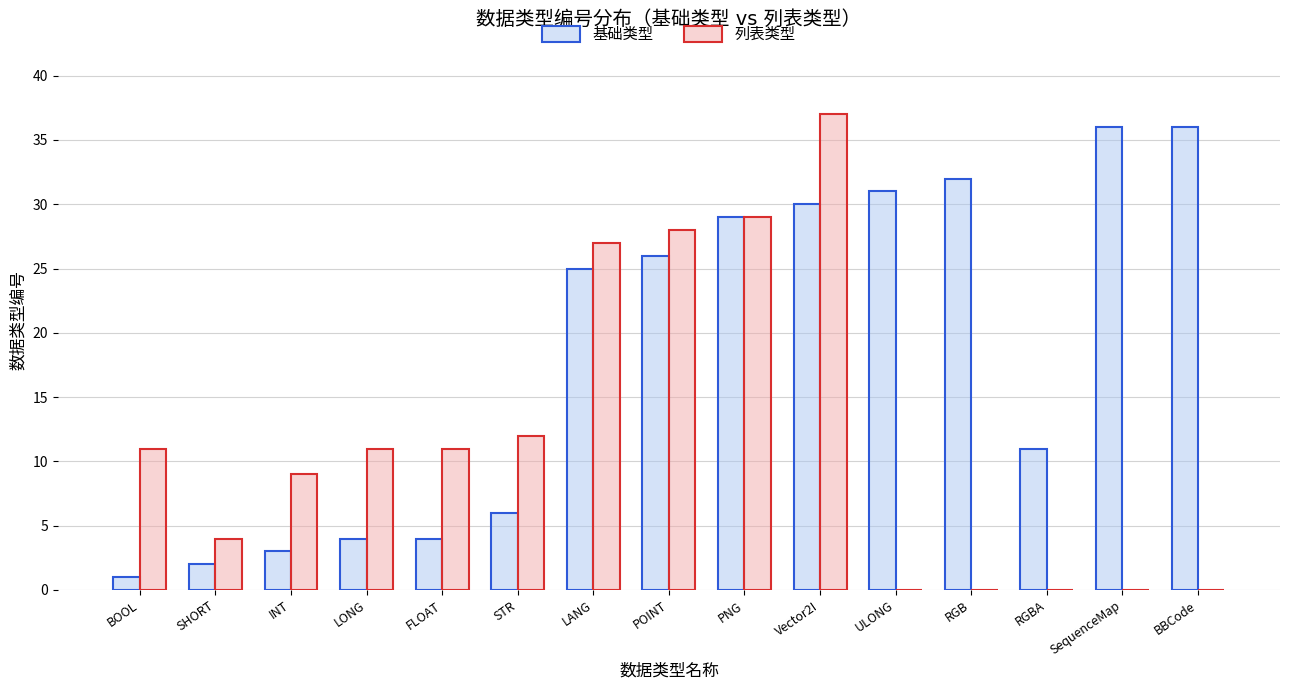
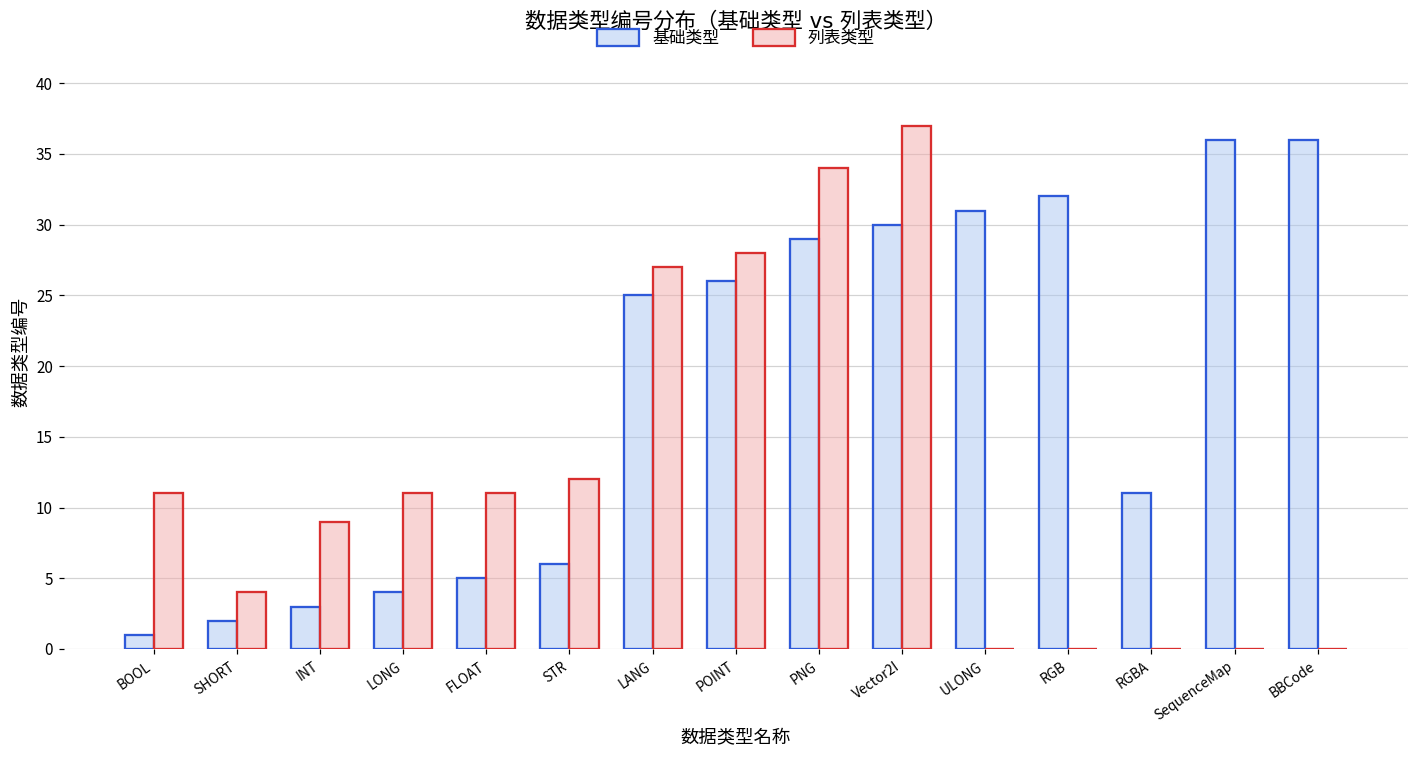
  {
    "基础类型": {
      "BOOL": 1,
      "SHORT": 2,
      "INT": 3,
      "LONG": 4,
-     "FLOAT": 4,
+     "FLOAT": 5,
      "STR": 6,
      "LANG": 25,
      "POINT": 26,
      "PNG": 29,
      "Vector2I": 30,
      "ULONG": 31,
      "RGB": 32,
      "RGBA": 11,
      "SequenceMap": 36,
      "BBCode": 36
    },
    "列表类型": {
      "BOOL": 11,
      "SHORT": 4,
      "INT": 9,
      "LONG": 11,
      "FLOAT": 11,
      "STR": 12,
      "LANG": 27,
      "POINT": 28,
-     "PNG": 29,
+     "PNG": 34,
      "Vector2I": 37,
      "ULONG": 0,
      "RGB": 0,
      "RGBA": 0,
      "SequenceMap": 0,
      "BBCode": 0
    }
  }
